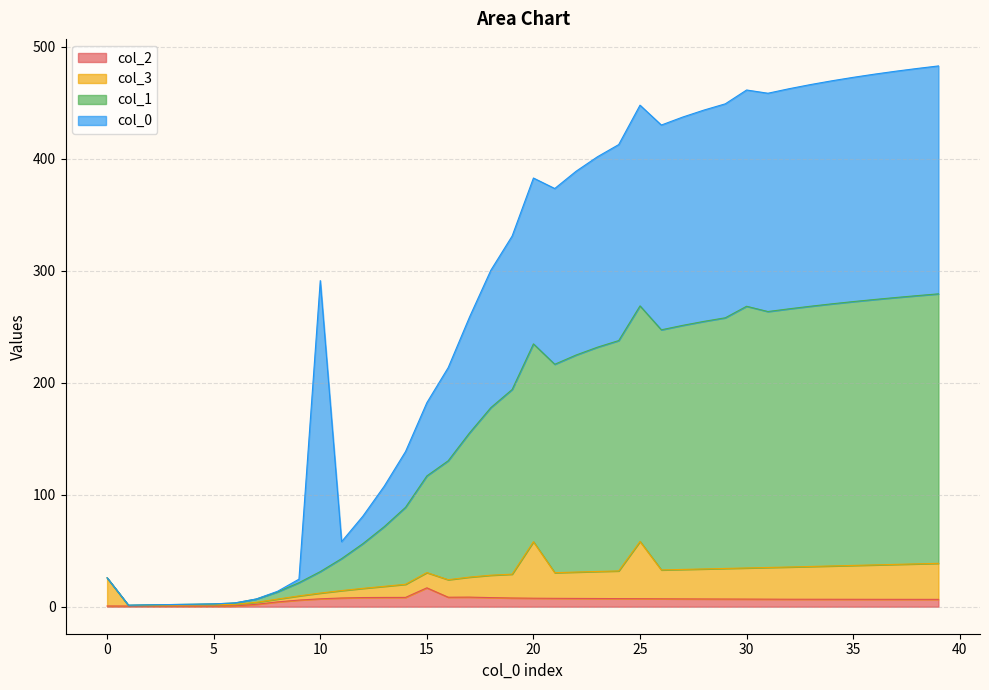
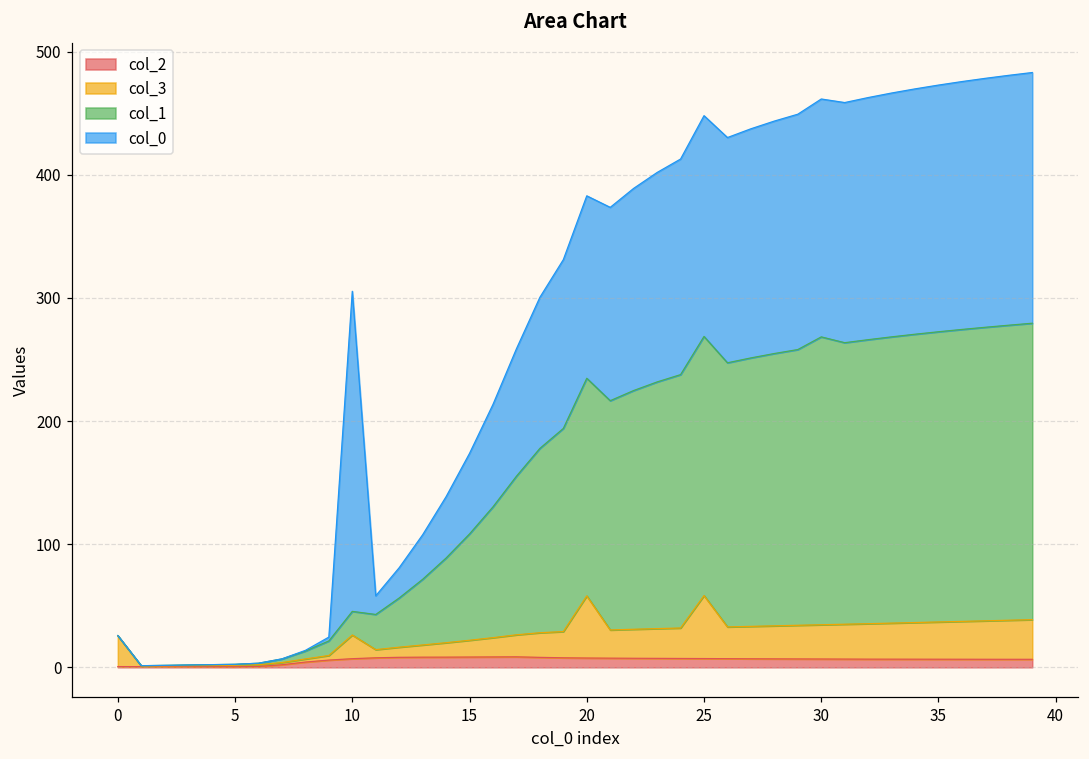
  {
    "col_2": {
      "0": 1,
      "10": 7,
-     "15": 17,
+     "15": 8,
      "20": 8,
      "25": 7,
      "30": 7,
      "35": 7
    },
    "col_3": {
-     "10": 5,
+     "10": 19,
      "15": 14,
      "20": 50,
      "25": 51,
      "30": 28,
      "35": 30
    },
    "col_1": {
      "10": 19,
      "15": 86,
      "20": 177,
      "25": 210,
      "30": 234,
      "35": 236
    },
    "col_0": {
      "10": 260,
      "15": 65,
      "20": 148,
      "25": 179,
      "30": 193,
      "35": 200
    }
  }
